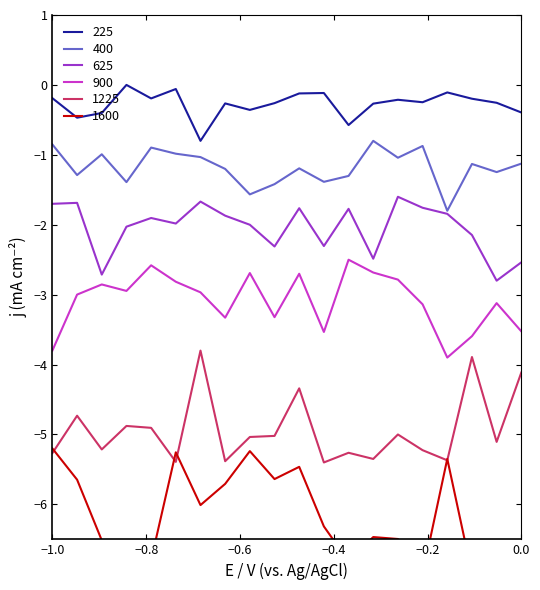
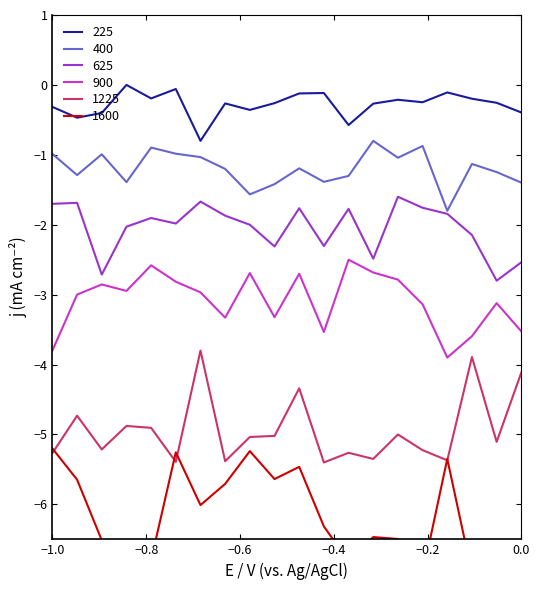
  {
    "225": {
-     "−1.0": -0.2,
+     "−1.0": -0.3,
      "0.0": -0.4
    },
    "400": {
-     "−1.0": -0.9,
-     "0.0": -1.1
+     "−1.0": -1.0,
+     "0.0": -1.4
    },
    "1225": {
      "−1.0": -5.3,
      "0.0": -4.1
    },
    "1600": {
      "−1.0": -5.2
    }
  }
